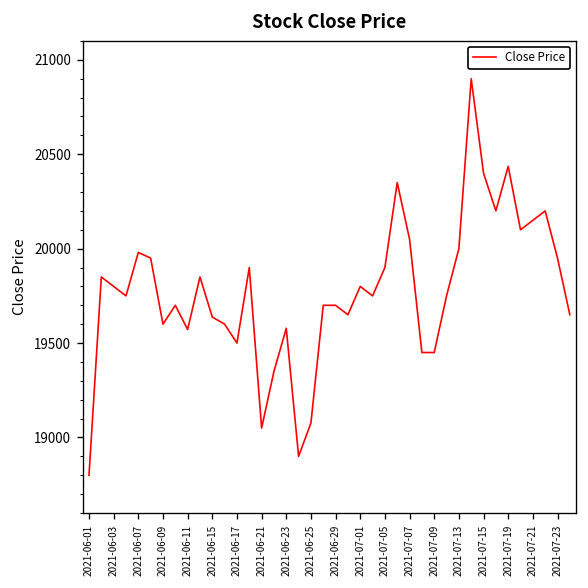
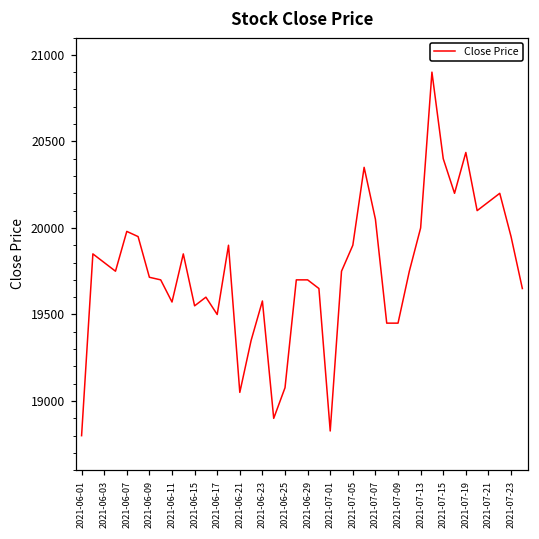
  {
    "2021-06-01": 18800,
    "2021-06-03": 19800,
    "2021-06-07": 19980,
-   "2021-06-09": 19600,
+   "2021-06-09": 19720,
    "2021-06-11": 19570,
-   "2021-06-15": 19640,
+   "2021-06-15": 19550,
    "2021-06-17": 19500,
    "2021-06-21": 19050,
    "2021-06-23": 19580,
    "2021-06-25": 19080,
    "2021-06-29": 19700,
-   "2021-07-01": 19800,
+   "2021-07-01": 18830,
    "2021-07-05": 19900,
    "2021-07-07": 20050,
    "2021-07-09": 19450,
    "2021-07-13": 20000,
    "2021-07-15": 20400,
    "2021-07-19": 20440,
    "2021-07-21": 20150,
    "2021-07-23": 19950
  }
